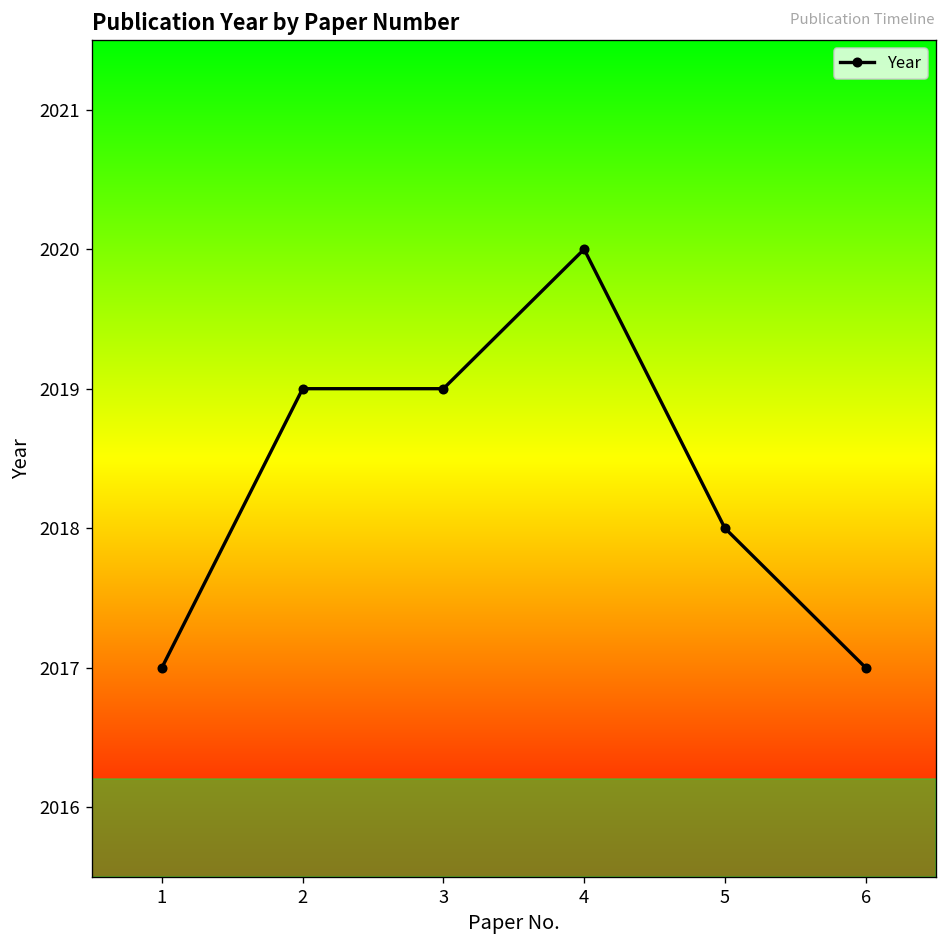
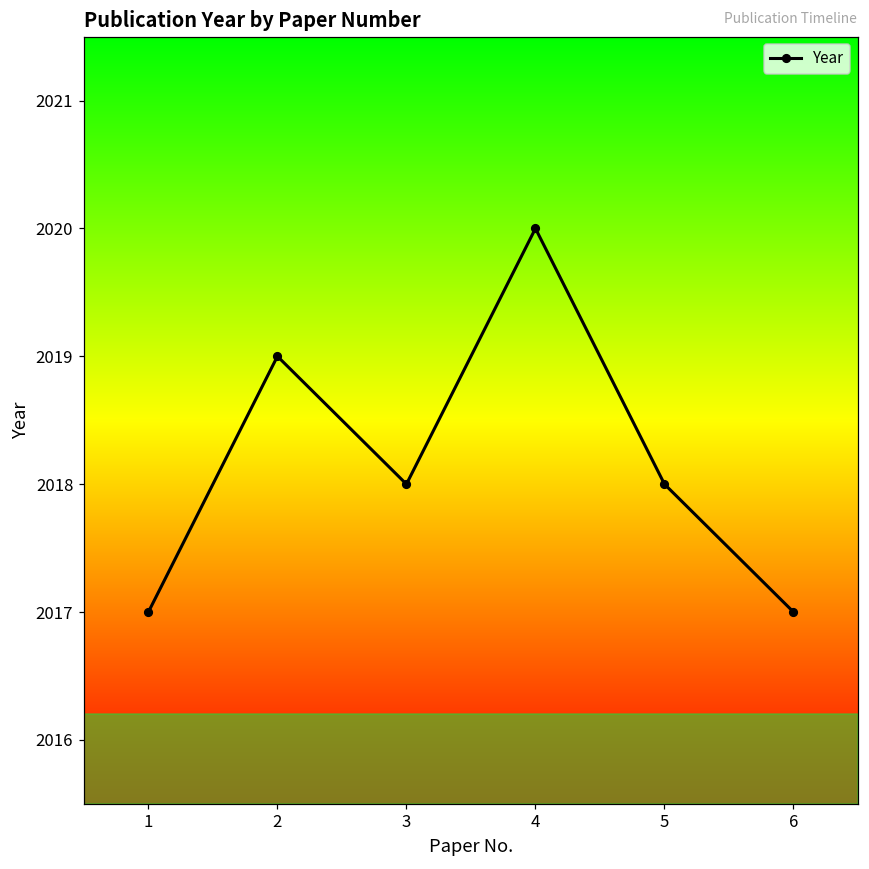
  {
    "1": 2017,
    "2": 2019,
-   "3": 2019,
+   "3": 2018,
    "4": 2020,
    "5": 2018,
    "6": 2017
  }
